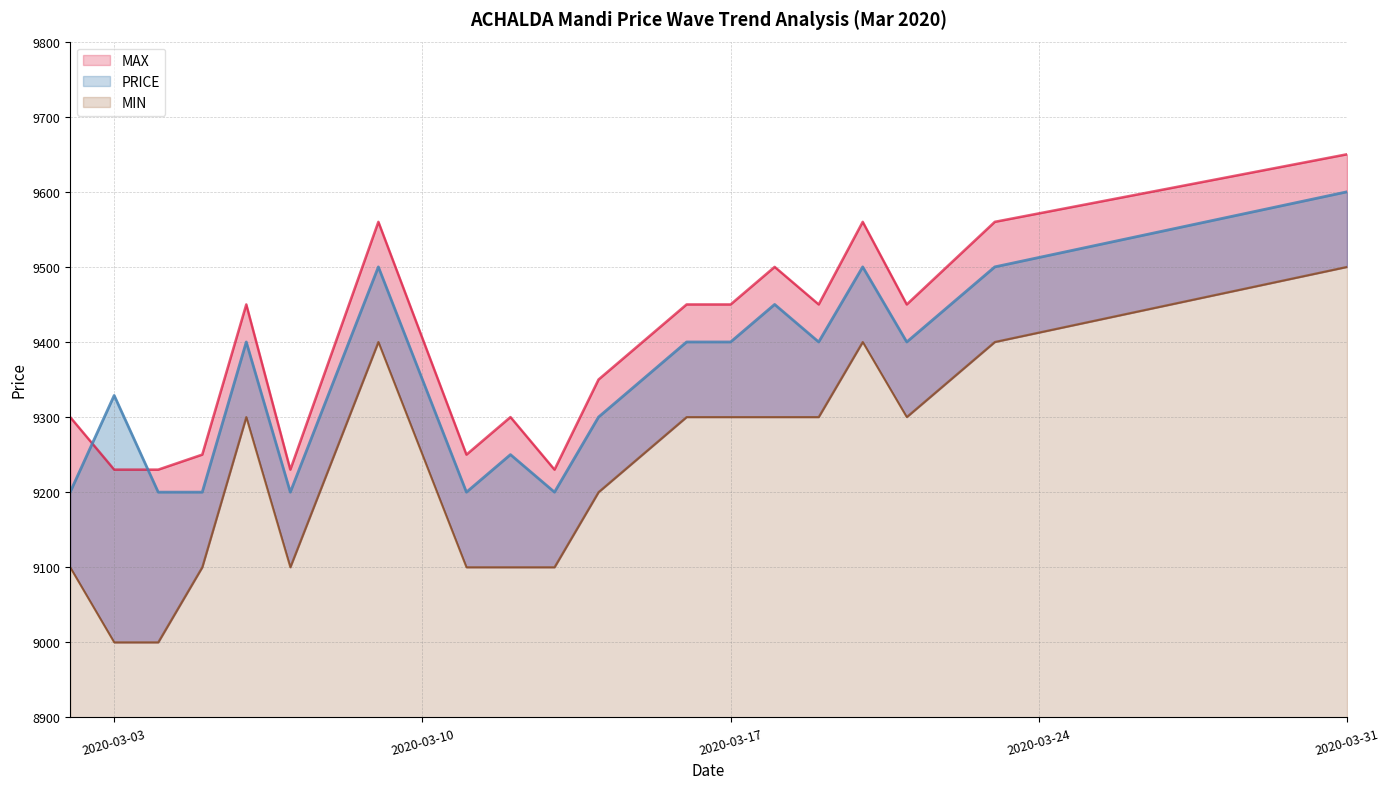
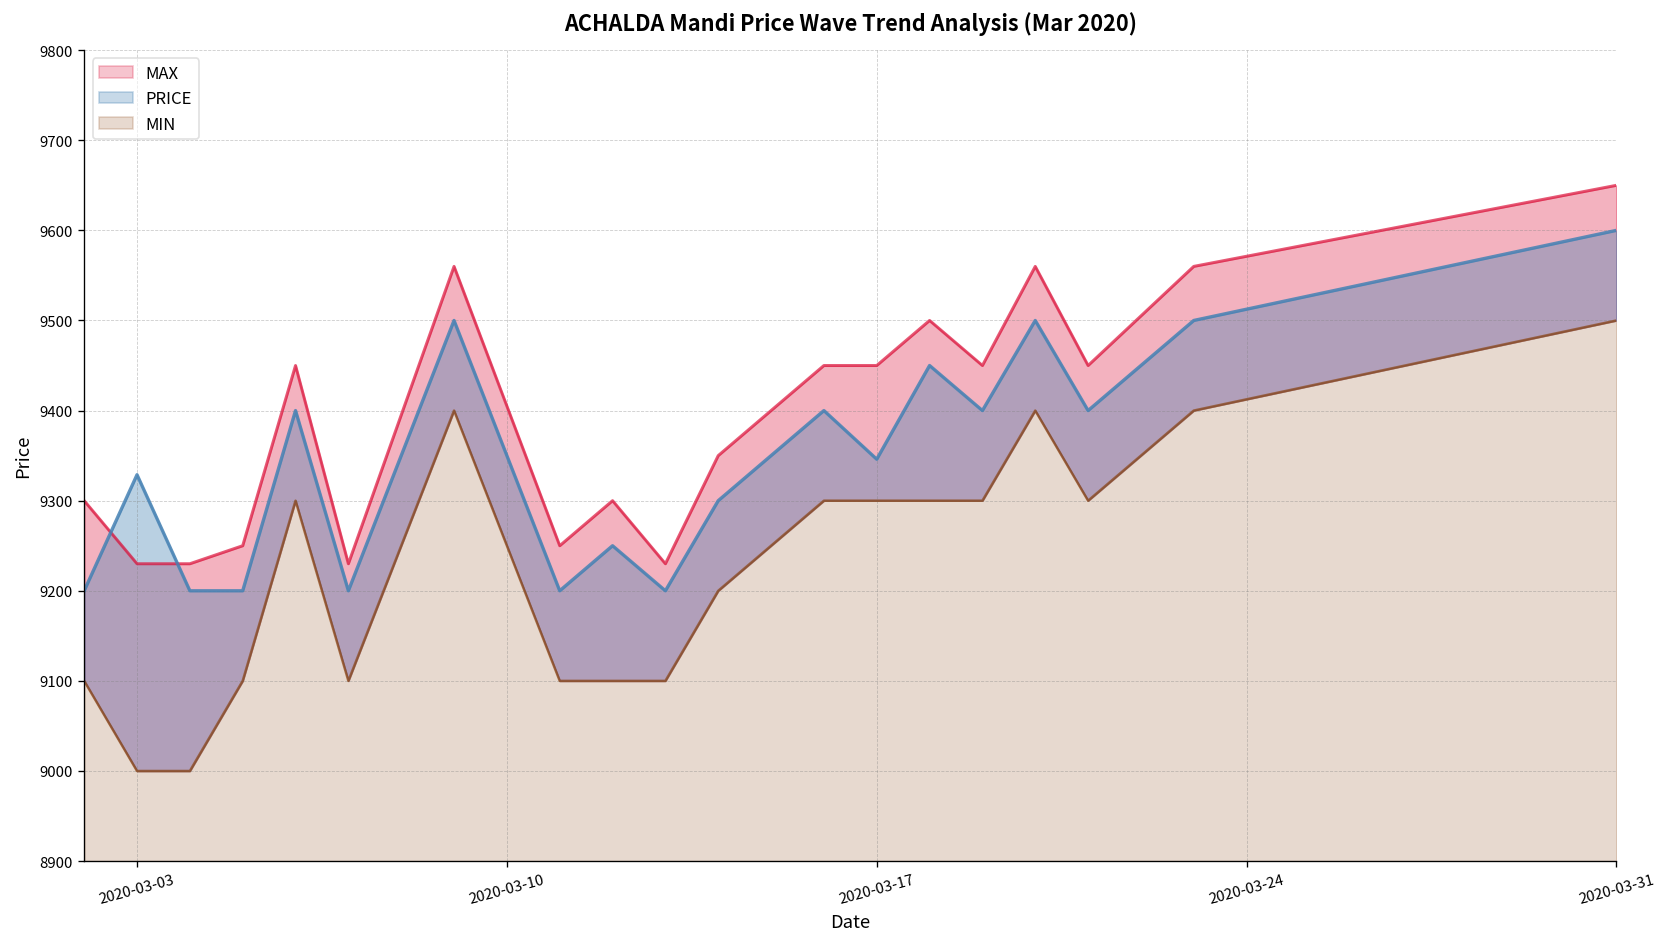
  {
    "PRICE": {
      "2020-03-03": 9330,
-     "2020-03-17": 9400,
+     "2020-03-17": 9350,
      "2020-03-31": 9600
    }
  }
